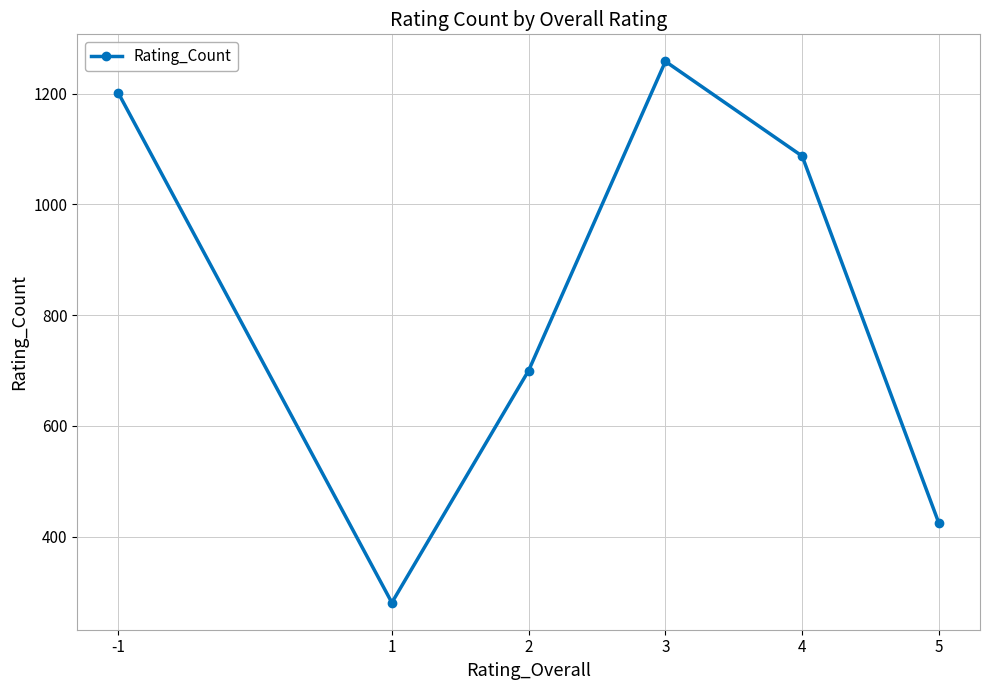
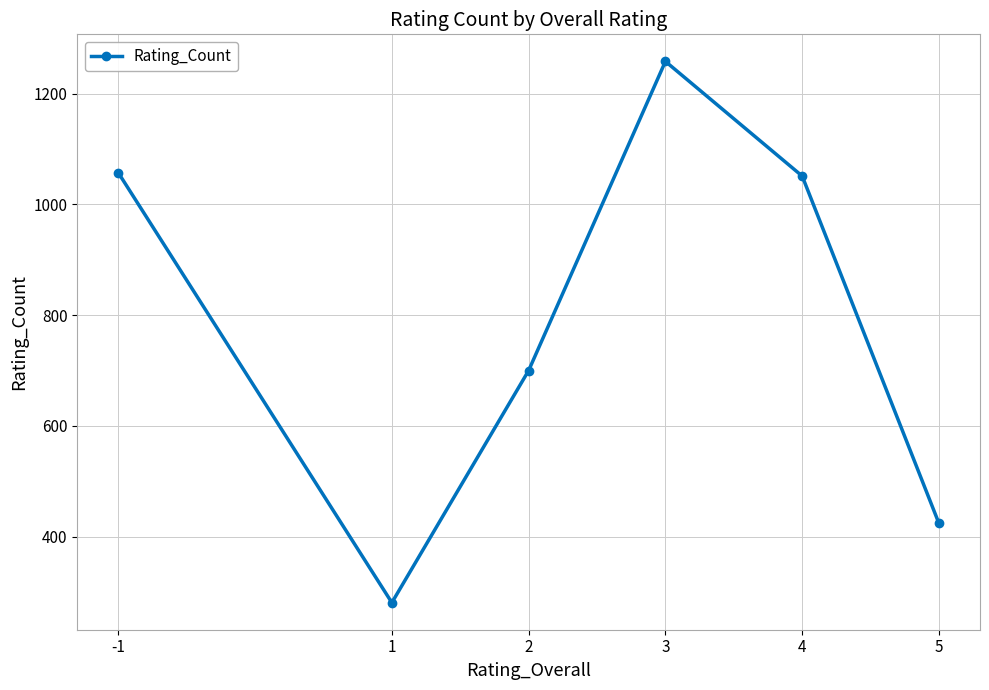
  {
-   "-1": 1200,
+   "-1": 1060,
    "1": 280,
    "2": 700,
    "3": 1260,
-   "4": 1090,
+   "4": 1050,
    "5": 420
  }
